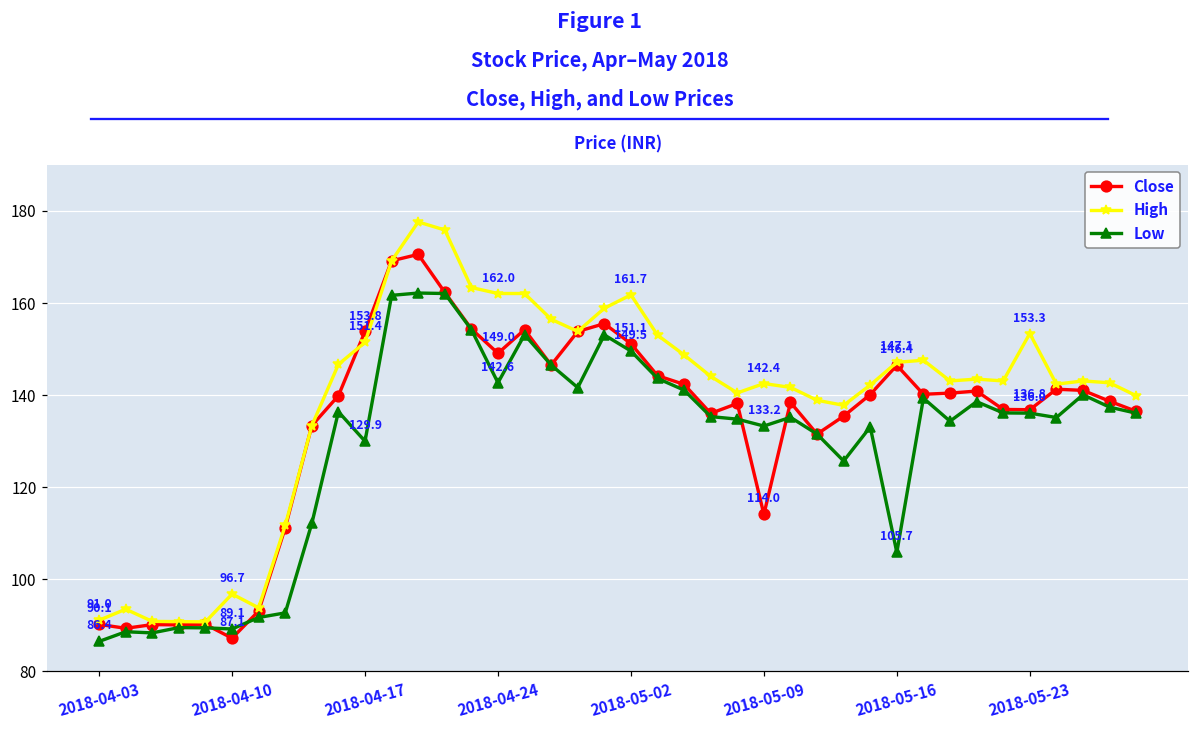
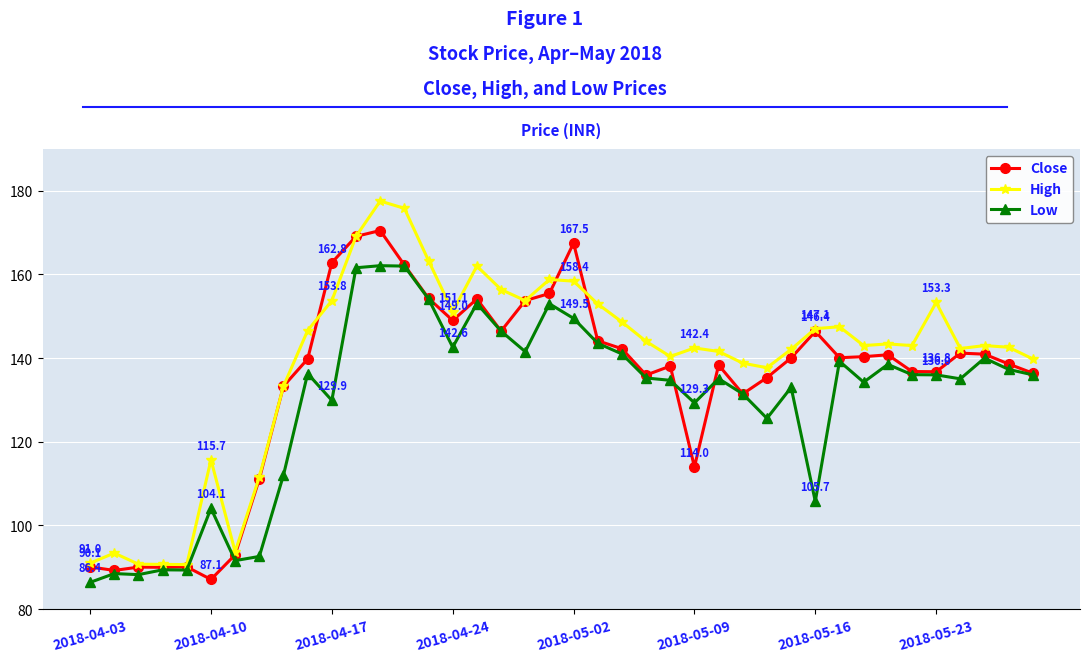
  {
    "Close": {
      "2018-04-10": 87.1,
-     "2018-04-17": 153.8,
-     "2018-05-02": 151.1,
+     "2018-04-17": 162.8,
+     "2018-05-02": 167.5,
      "2018-05-09": 114.0
    },
    "High": {
-     "2018-04-10": 96.7,
-     "2018-04-17": 151.4,
-     "2018-04-24": 162.0,
-     "2018-05-02": 161.7,
+     "2018-04-10": 115.7,
+     "2018-04-17": 153.8,
+     "2018-04-24": 151.1,
+     "2018-05-02": 158.4,
      "2018-05-09": 142.4,
      "2018-05-23": 153.3
    },
    "Low": {
-     "2018-04-10": 89.1,
+     "2018-04-10": 104.1,
      "2018-04-17": 129.9,
      "2018-04-24": 142.6,
      "2018-05-02": 149.5,
-     "2018-05-09": 133.2,
+     "2018-05-09": 129.3,
      "2018-05-16": 105.7
    }
  }
